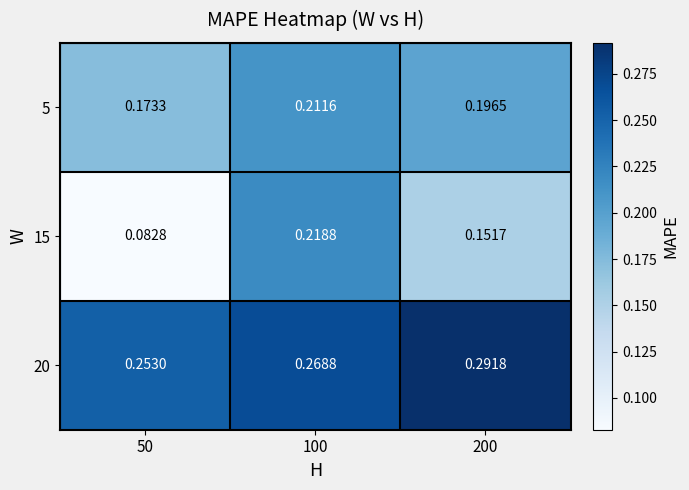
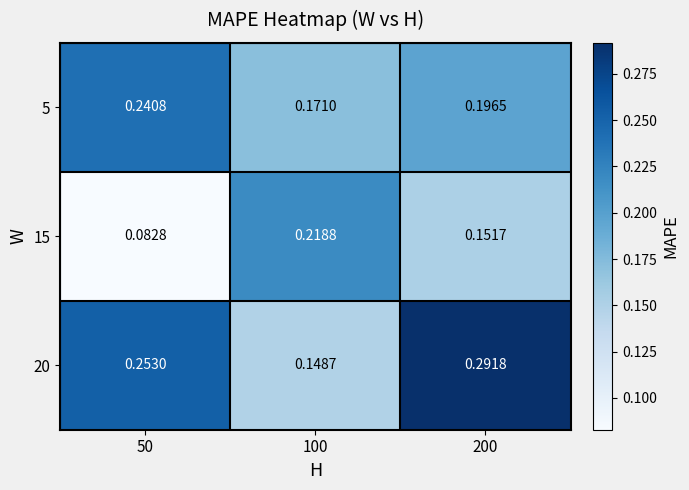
  {
    "5": {
-     "50": 0.1733,
-     "100": 0.2116,
+     "50": 0.2408,
+     "100": 0.1710,
      "200": 0.1965
    },
    "15": {
      "50": 0.0828,
      "100": 0.2188,
      "200": 0.1517
    },
    "20": {
      "50": 0.2530,
-     "100": 0.2688,
+     "100": 0.1487,
      "200": 0.2918
    }
  }
